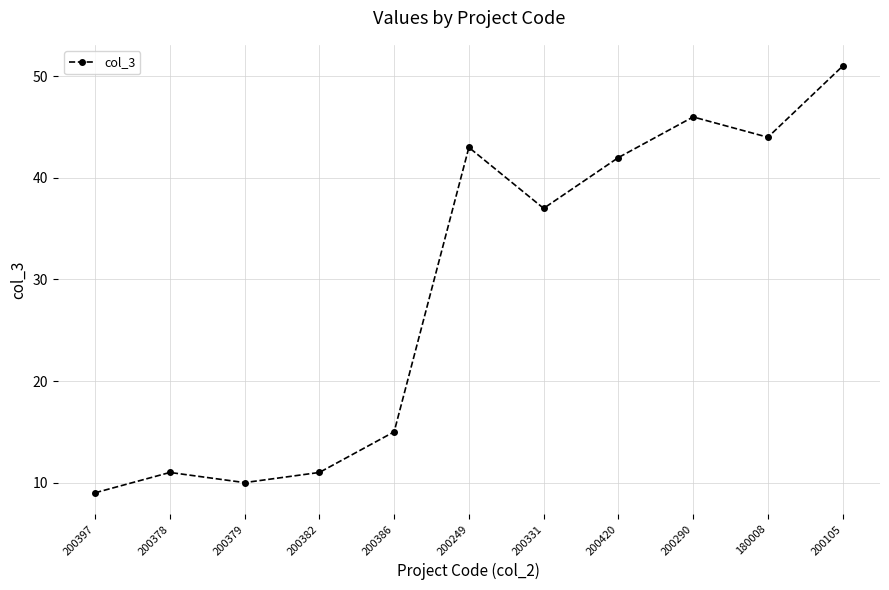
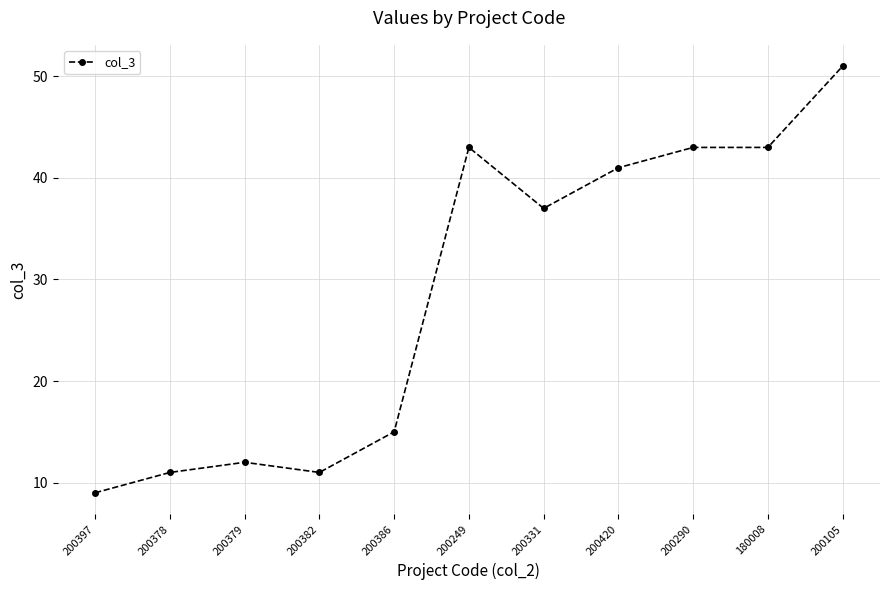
  {
    "200397": 9,
    "200378": 11,
-   "200379": 10,
+   "200379": 12,
    "200382": 11,
    "200386": 15,
    "200249": 43,
    "200331": 37,
-   "200420": 42,
-   "200290": 46,
-   "180008": 44,
+   "200420": 41,
+   "200290": 43,
+   "180008": 43,
    "200105": 51
  }
